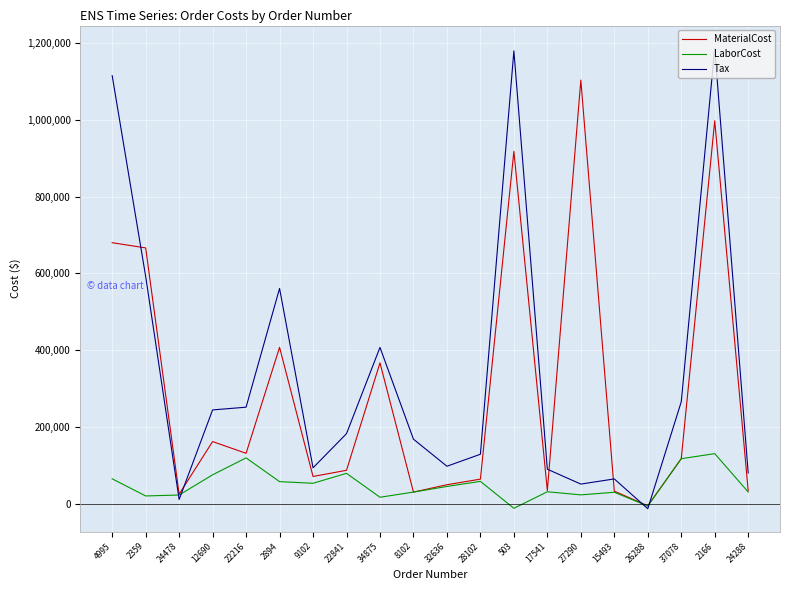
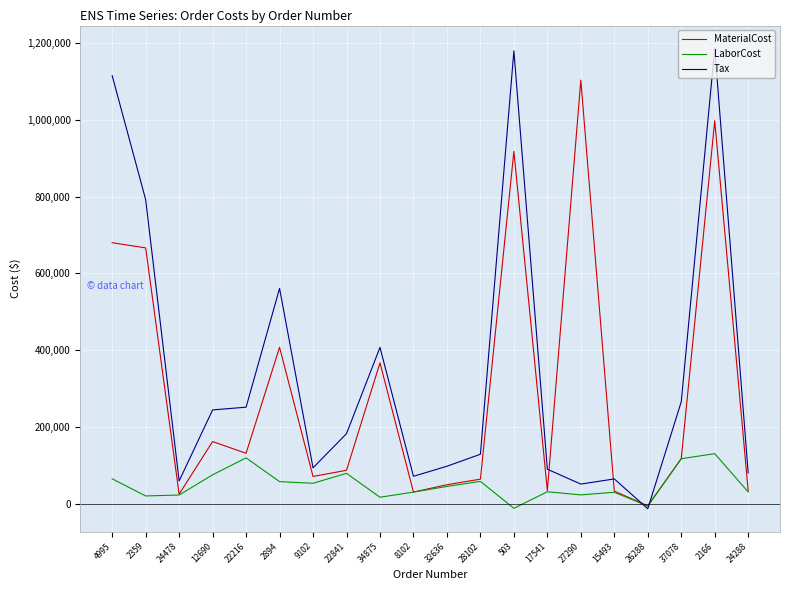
  {
    "MaterialCost": {
      "4995": "680,000",
      "2359": "670,000",
      "12690": "160,000",
      "22216": "130,000",
      "2894": "410,000",
      "9102": "70,000",
      "22841": "90,000",
      "34875": "370,000",
      "503": "920,000",
      "27290": "1,100,000",
      "2166": "1,000,000"
    },
    "LaborCost": {
      "4995": "60,000",
      "2359": "20,000",
      "12690": "80,000",
      "22216": "120,000",
      "2894": "60,000",
      "9102": "50,000",
      "22841": "80,000",
      "34875": "20,000",
      "503": "-10,000",
      "27290": "20,000",
      "2166": "130,000"
    },
    "Tax": {
      "4995": "1,120,000",
-     "2359": "590,000",
-     "24478": "10,000",
+     "2359": "790,000",
+     "24478": "60,000",
      "12690": "240,000",
      "22216": "250,000",
      "2894": "560,000",
      "9102": "90,000",
      "22841": "180,000",
      "34875": "410,000",
-     "8102": "170,000",
+     "8102": "70,000",
      "32636": "100,000",
      "28102": "130,000",
      "503": "1,180,000",
      "17541": "90,000",
      "27290": "50,000",
      "15493": "60,000",
      "26288": "-10,000",
      "37078": "270,000",
      "24288": "80,000"
    }
  }
